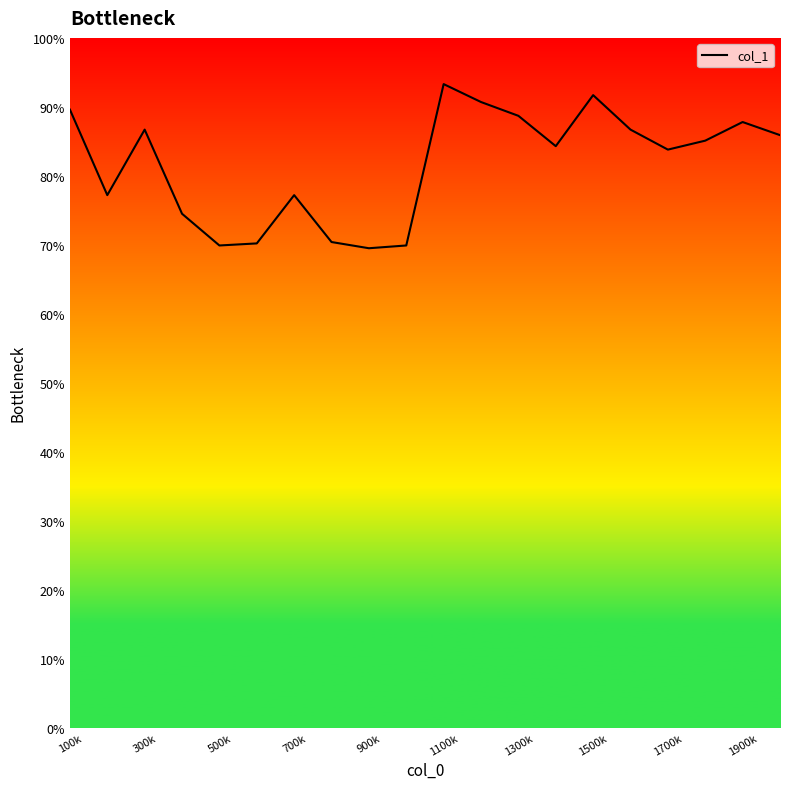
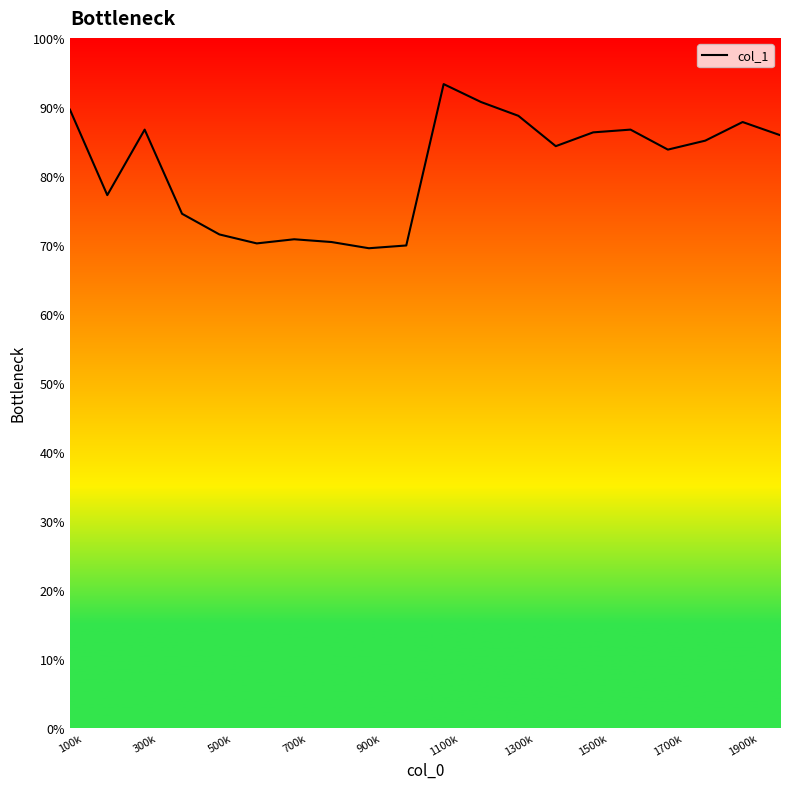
  {
    "100k": "90%",
    "300k": "87%",
-   "500k": "70%",
-   "700k": "77%",
+   "500k": "72%",
+   "700k": "71%",
    "900k": "70%",
    "1100k": "93%",
    "1300k": "89%",
-   "1500k": "92%",
+   "1500k": "86%",
    "1700k": "84%",
    "1900k": "88%"
  }
